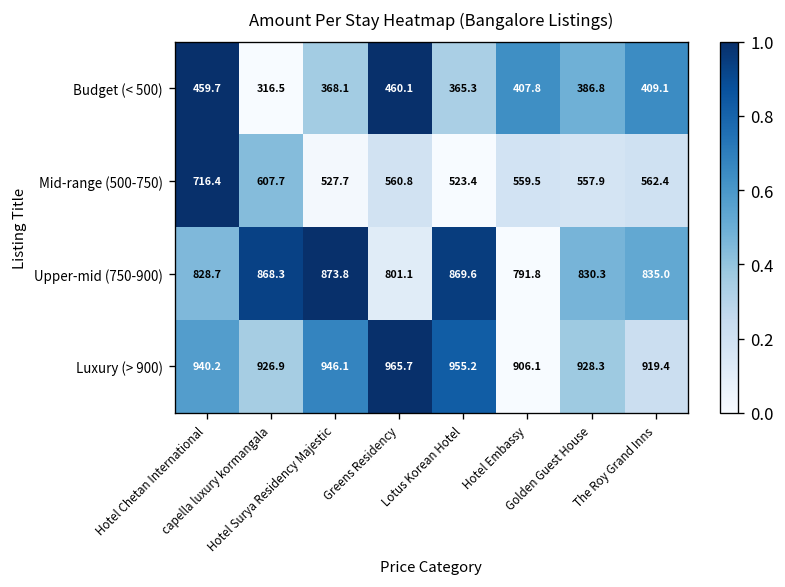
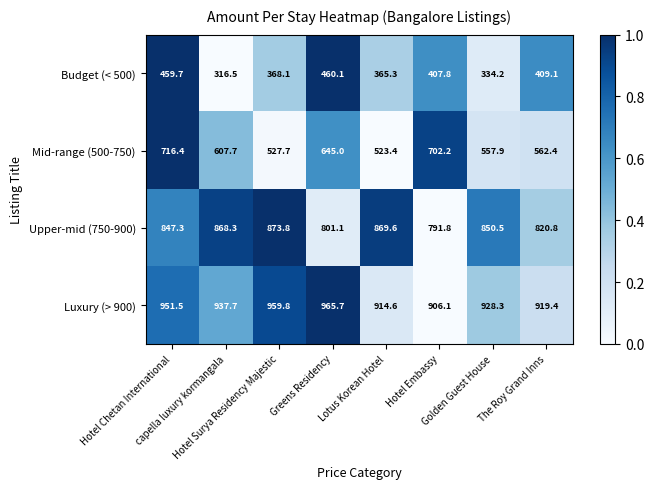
  {
    "Budget (< 500)": {
      "Hotel Chetan International": 459.7,
      "capella luxury kormangala": 316.5,
      "Hotel Surya Residency Majestic": 368.1,
      "Greens Residency": 460.1,
      "Lotus Korean Hotel": 365.3,
      "Hotel Embassy": 407.8,
-     "Golden Guest House": 386.8,
+     "Golden Guest House": 334.2,
      "The Roy Grand Inns": 409.1
    },
    "Mid-range (500-750)": {
      "Hotel Chetan International": 716.4,
      "capella luxury kormangala": 607.7,
      "Hotel Surya Residency Majestic": 527.7,
-     "Greens Residency": 560.8,
+     "Greens Residency": 645.0,
      "Lotus Korean Hotel": 523.4,
-     "Hotel Embassy": 559.5,
+     "Hotel Embassy": 702.2,
      "Golden Guest House": 557.9,
      "The Roy Grand Inns": 562.4
    },
    "Upper-mid (750-900)": {
-     "Hotel Chetan International": 828.7,
+     "Hotel Chetan International": 847.3,
      "capella luxury kormangala": 868.3,
      "Hotel Surya Residency Majestic": 873.8,
      "Greens Residency": 801.1,
      "Lotus Korean Hotel": 869.6,
      "Hotel Embassy": 791.8,
-     "Golden Guest House": 830.3,
-     "The Roy Grand Inns": 835.0
+     "Golden Guest House": 850.5,
+     "The Roy Grand Inns": 820.8
    },
    "Luxury (> 900)": {
-     "Hotel Chetan International": 940.2,
-     "capella luxury kormangala": 926.9,
-     "Hotel Surya Residency Majestic": 946.1,
+     "Hotel Chetan International": 951.5,
+     "capella luxury kormangala": 937.7,
+     "Hotel Surya Residency Majestic": 959.8,
      "Greens Residency": 965.7,
-     "Lotus Korean Hotel": 955.2,
+     "Lotus Korean Hotel": 914.6,
      "Hotel Embassy": 906.1,
      "Golden Guest House": 928.3,
      "The Roy Grand Inns": 919.4
    }
  }
